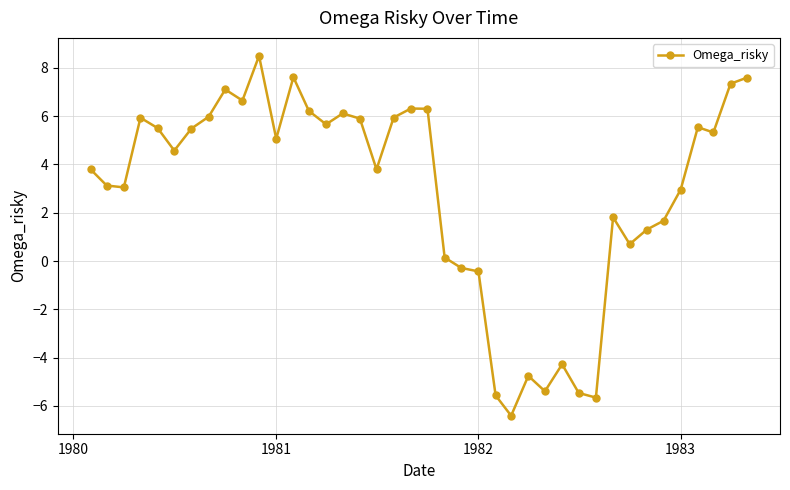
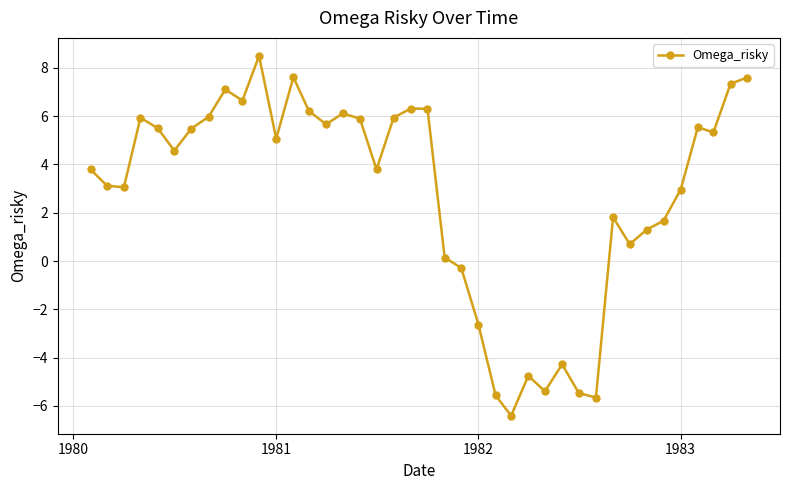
  {
    "1981": 5.1,
-   "1982": -0.4,
+   "1982": -2.6,
    "1983": 3.0
  }
